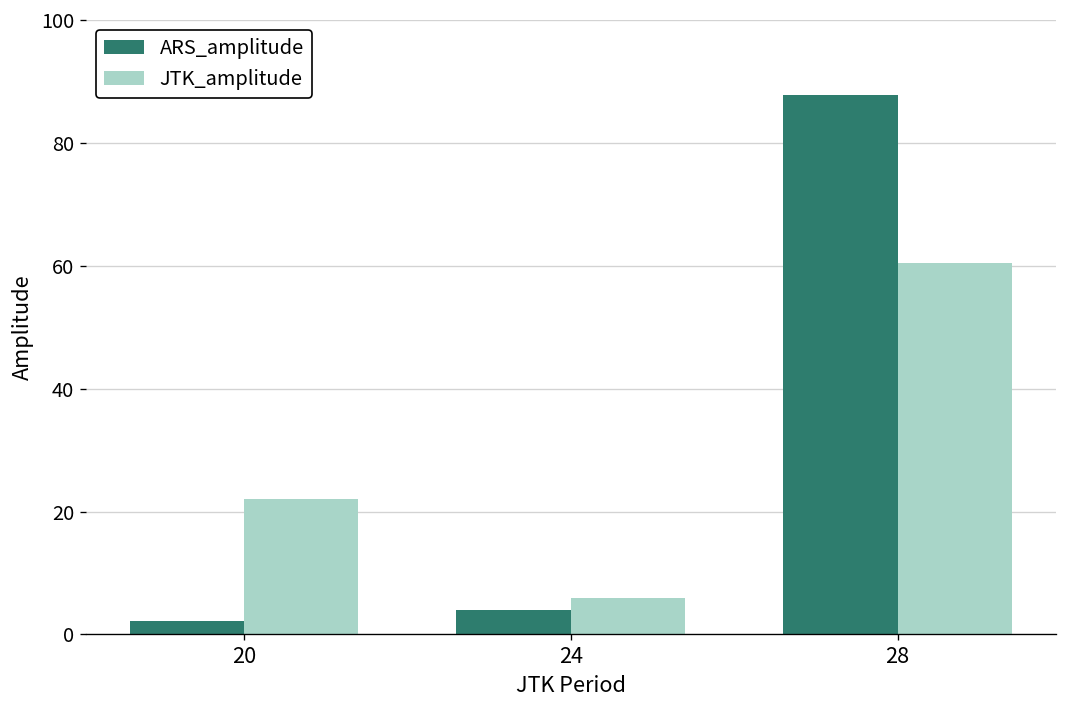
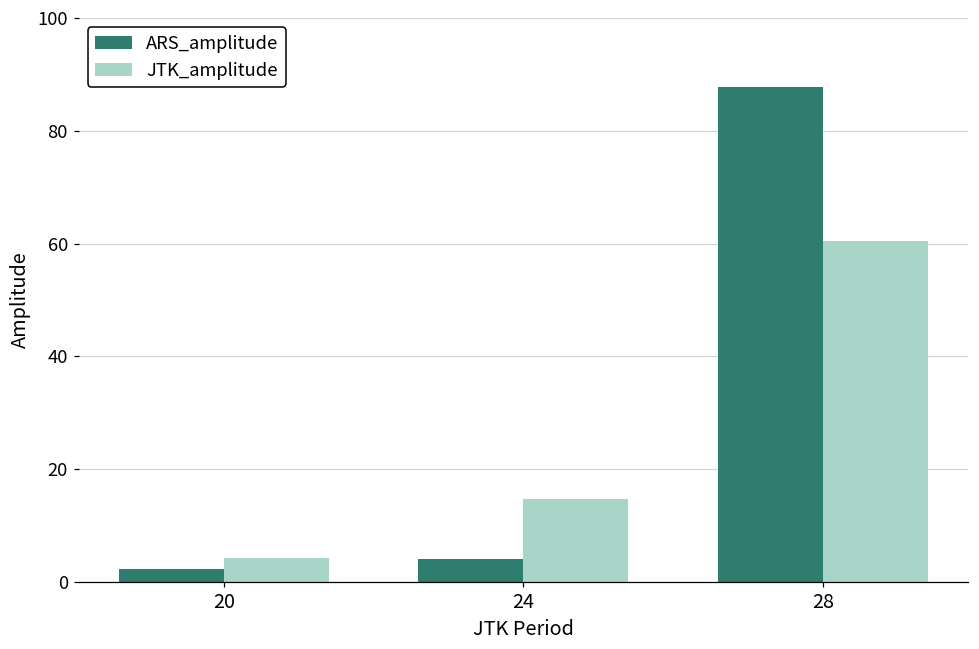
  {
    "ARS_amplitude": {
      "20": 2,
      "24": 4,
      "28": 88
    },
    "JTK_amplitude": {
-     "20": 22,
-     "24": 6,
+     "20": 4,
+     "24": 15,
      "28": 60
    }
  }
